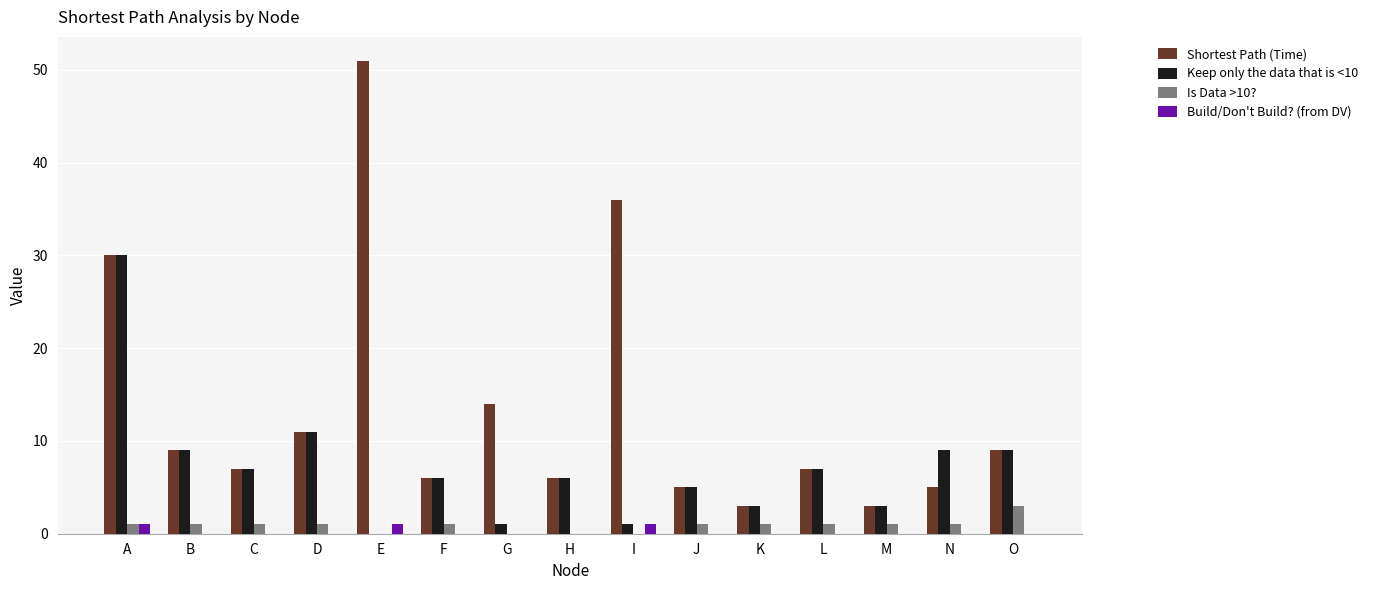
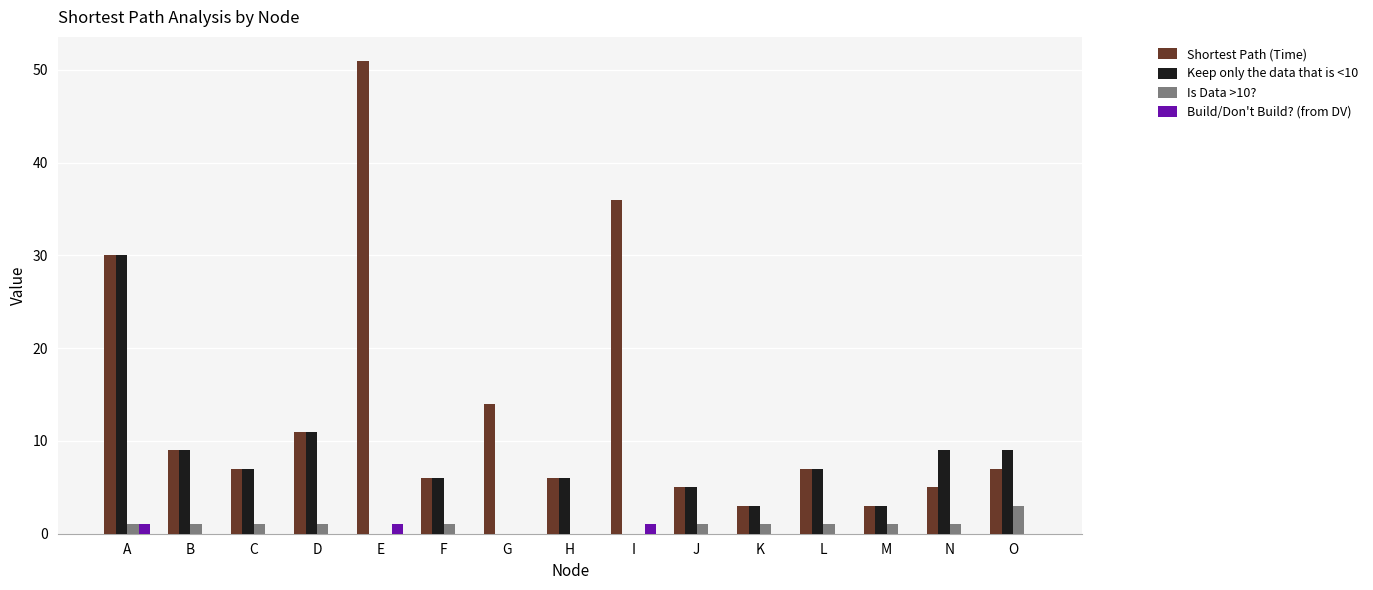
  {
    "Shortest Path (Time)": {
      "A": 30,
      "B": 9,
      "C": 7,
      "D": 11,
      "E": 51,
      "F": 6,
      "G": 14,
      "H": 6,
      "I": 36,
      "J": 5,
      "K": 3,
      "L": 7,
      "M": 3,
      "N": 5,
-     "O": 9
+     "O": 7
    },
    "Keep only the data that is <10": {
      "A": 30,
      "B": 9,
      "C": 7,
      "D": 11,
      "E": 0,
      "F": 6,
-     "G": 1,
+     "G": 0,
      "H": 6,
-     "I": 1,
+     "I": 0,
      "J": 5,
      "K": 3,
      "L": 7,
      "M": 3,
      "N": 9,
      "O": 9
    },
    "Is Data >10?": {
      "A": 1,
      "B": 1,
      "C": 1,
      "D": 1,
      "E": 0,
      "F": 1,
      "G": 0,
      "H": 0,
      "I": 0,
      "J": 1,
      "K": 1,
      "L": 1,
      "M": 1,
      "N": 1,
      "O": 3
    },
    "Build/Don't Build? (from DV)": {
      "A": 1,
      "B": 0,
      "C": 0,
      "D": 0,
      "E": 1,
      "F": 0,
      "G": 0,
      "H": 0,
      "I": 1,
      "J": 0,
      "K": 0,
      "L": 0,
      "M": 0,
      "N": 0,
      "O": 0
    }
  }
